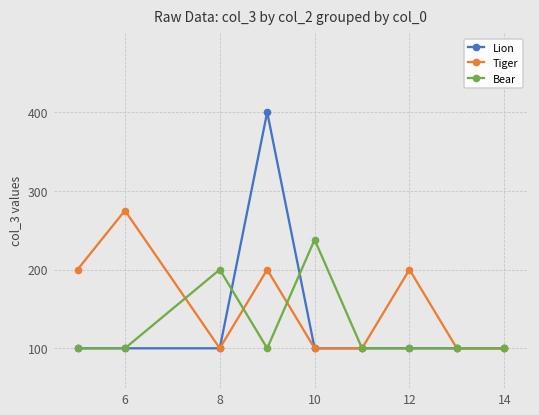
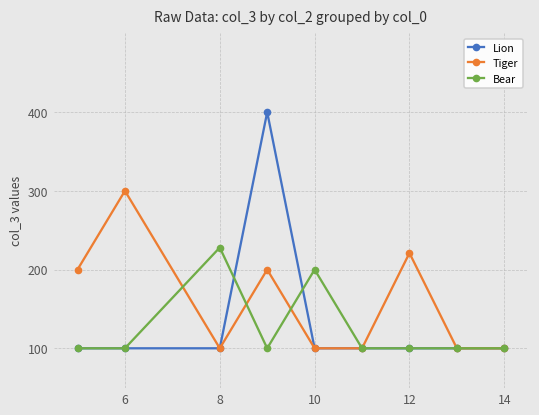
  {
    "Tiger": {
-     "6": 280,
-     "12": 200
+     "6": 300,
+     "12": 220
    },
    "Bear": {
-     "8": 200,
-     "10": 240
+     "8": 230,
+     "10": 200
    }
  }
